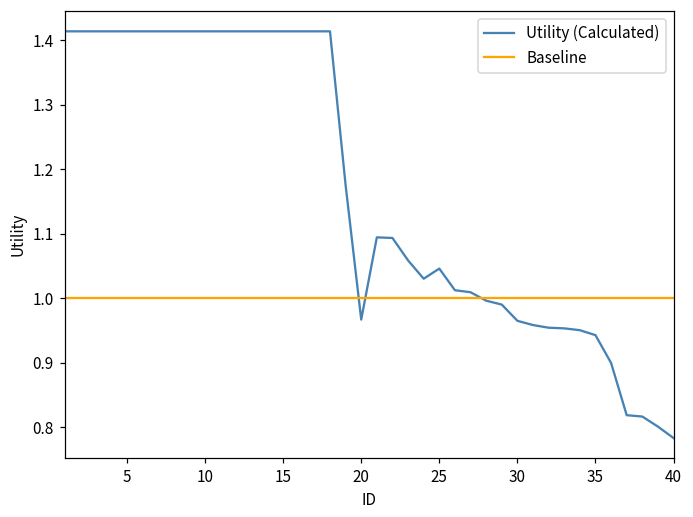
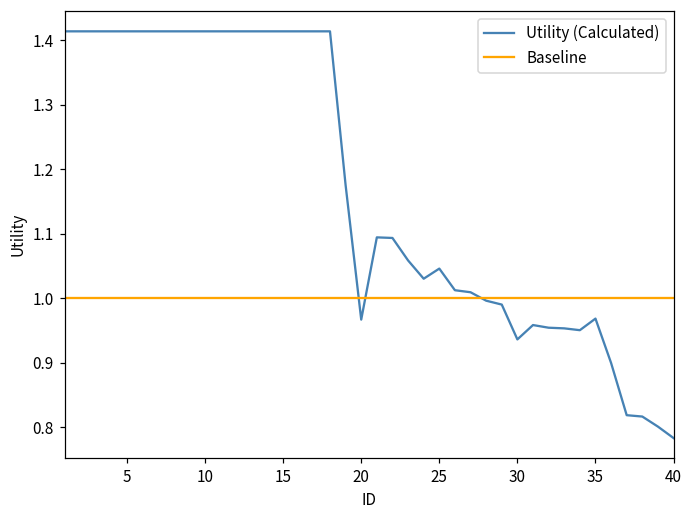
  {
    "Utility (Calculated)": {
      "5": 1.41,
      "10": 1.41,
      "15": 1.41,
      "20": 0.97,
      "25": 1.05,
-     "30": 0.97,
-     "35": 0.94,
+     "30": 0.94,
+     "35": 0.97,
      "40": 0.78
    },
    "Baseline": {
      "5": 1.00,
      "10": 1.00,
      "15": 1.00,
      "20": 1.00,
      "25": 1.00,
      "30": 1.00,
      "35": 1.00,
      "40": 1.00
    }
  }
